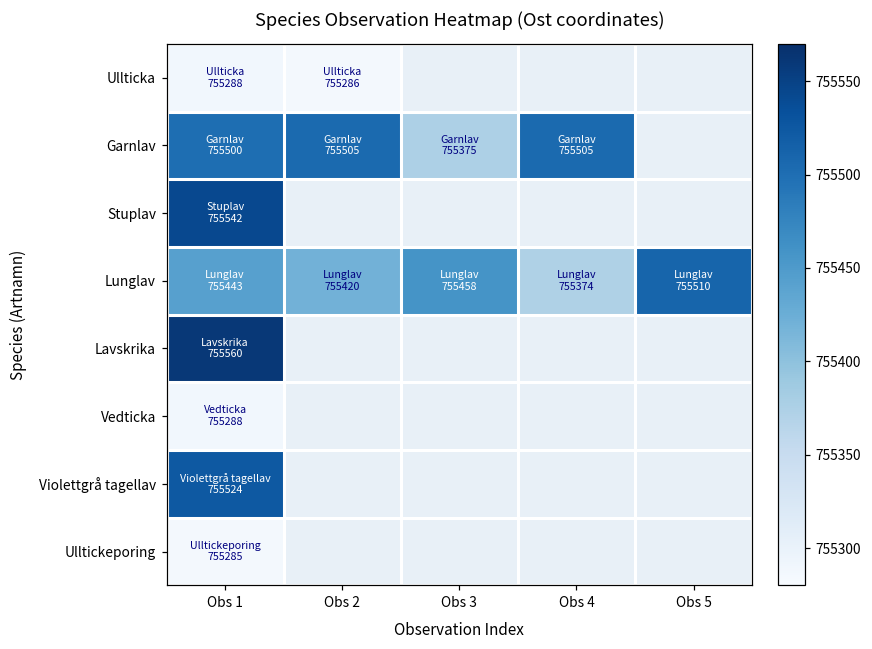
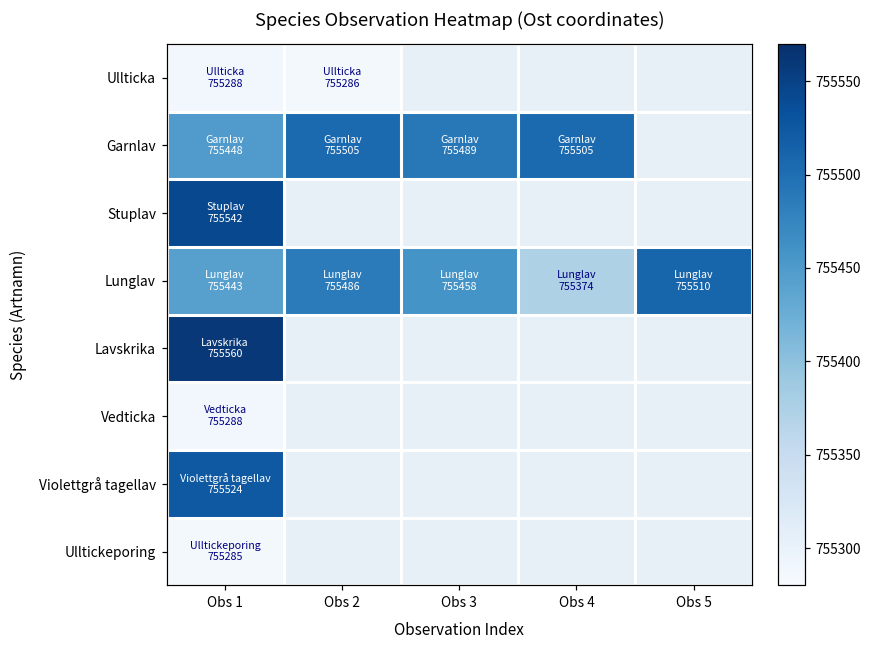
  {
    "Ullticka": {
      "Obs 1": 755288,
      "Obs 2": 755286
    },
    "Garnlav": {
-     "Obs 1": 755500,
+     "Obs 1": 755448,
      "Obs 2": 755505,
-     "Obs 3": 755375,
+     "Obs 3": 755489,
      "Obs 4": 755505
    },
    "Stuplav": {
      "Obs 1": 755542
    },
    "Lunglav": {
      "Obs 1": 755443,
-     "Obs 2": 755420,
+     "Obs 2": 755486,
      "Obs 3": 755458,
      "Obs 4": 755374,
      "Obs 5": 755510
    },
    "Lavskrika": {
      "Obs 1": 755560
    },
    "Vedticka": {
      "Obs 1": 755288
    },
    "Violettgrå tagellav": {
      "Obs 1": 755524
    },
    "Ulltickeporing": {
      "Obs 1": 755285
    }
  }
